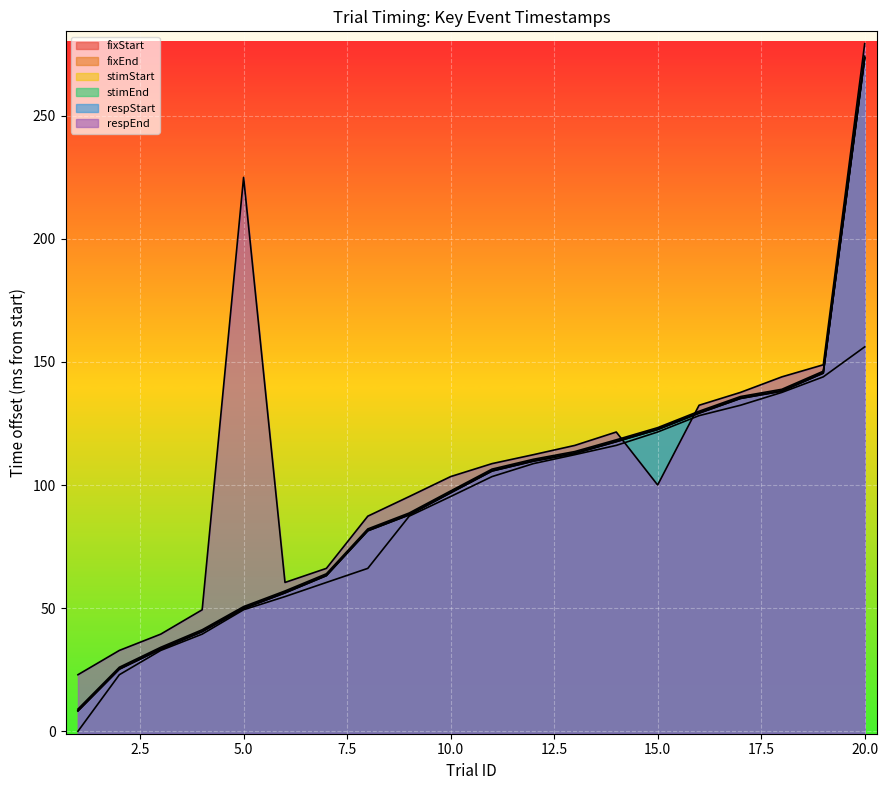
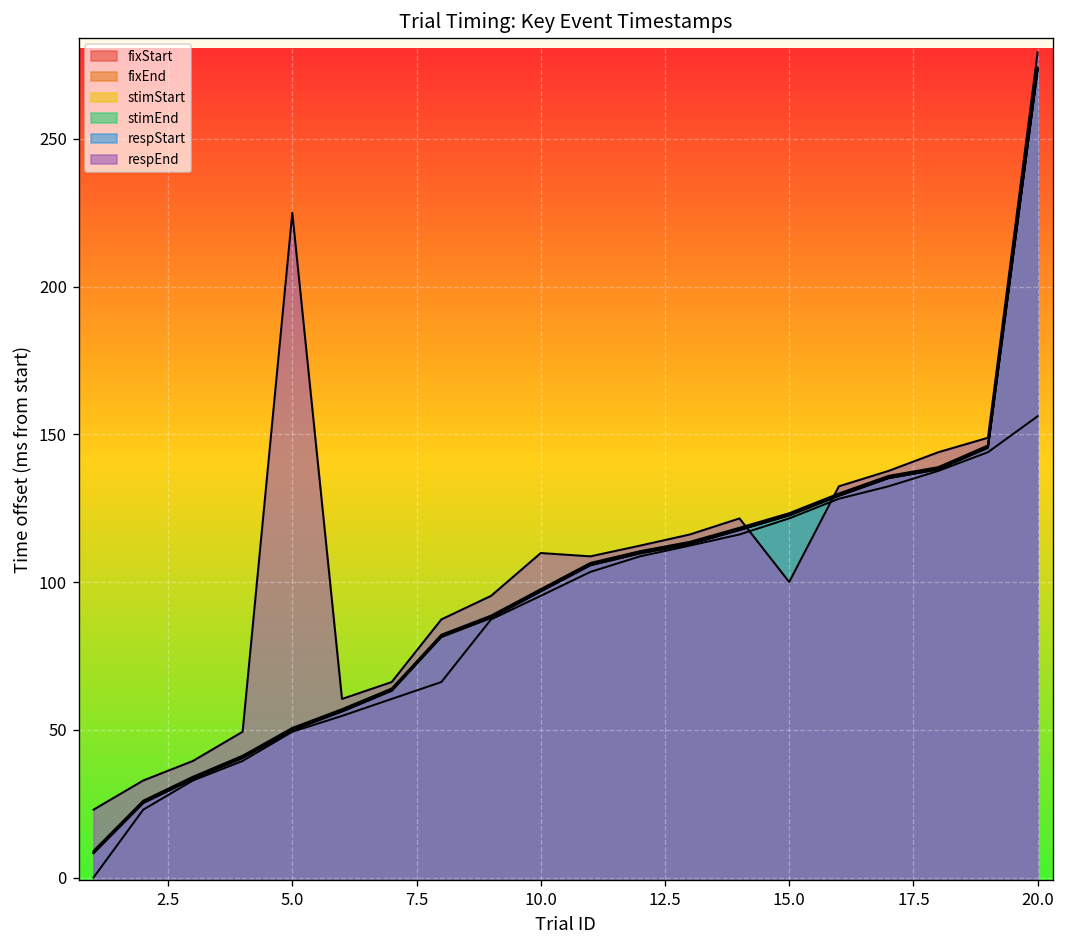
  {
    "respEnd": {
      "5.0": 225,
-     "10.0": 103,
+     "10.0": 110,
      "15.0": 100,
      "20.0": 279
    }
  }
